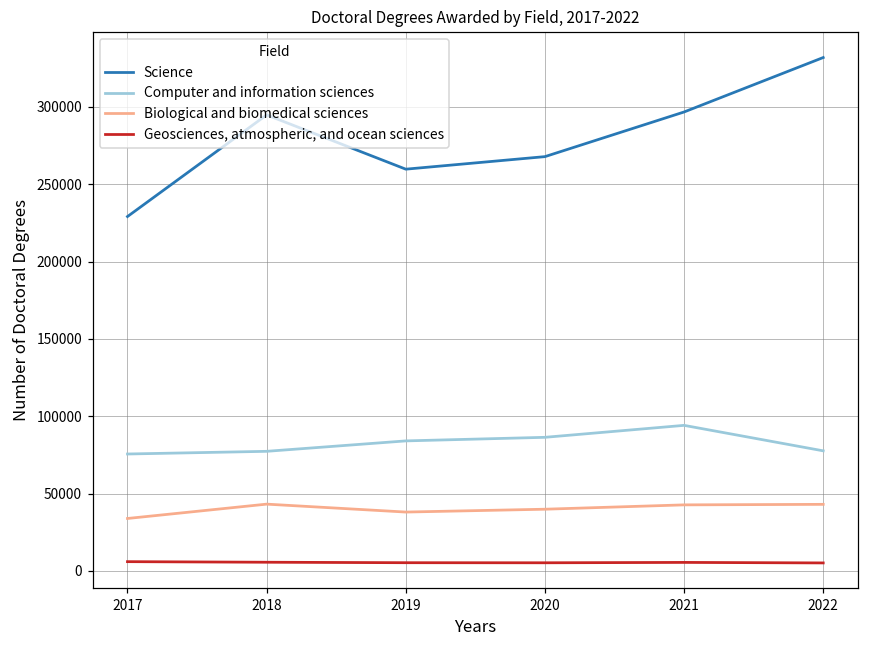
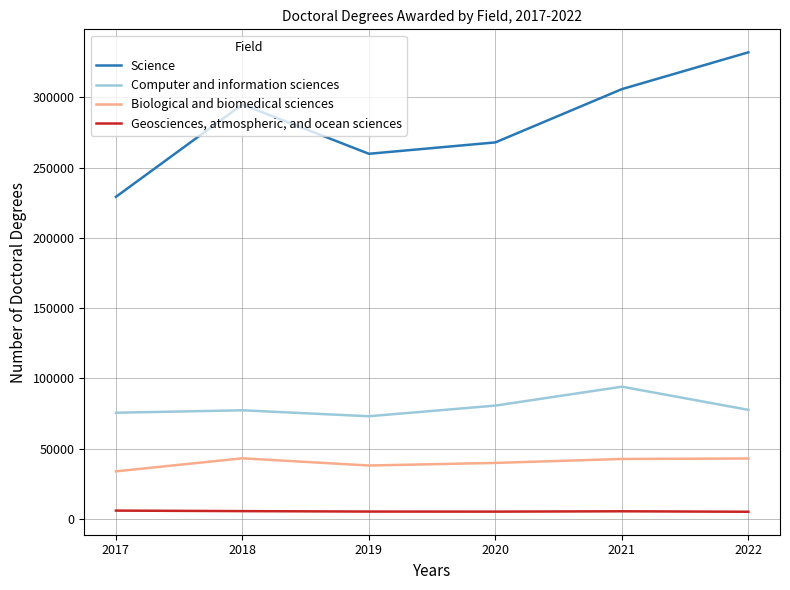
  {
    "Science": {
      "2017": 229000,
      "2019": 260000,
      "2020": 268000,
-     "2021": 297000,
+     "2021": 306000,
      "2022": 332000
    },
    "Computer and information sciences": {
      "2017": 76000,
      "2018": 77000,
-     "2019": 84000,
-     "2020": 86000,
+     "2019": 73000,
+     "2020": 81000,
      "2021": 94000,
      "2022": 78000
    },
    "Biological and biomedical sciences": {
      "2017": 34000,
      "2018": 43000,
      "2019": 38000,
      "2020": 40000,
      "2021": 43000,
      "2022": 43000
    },
    "Geosciences, atmospheric, and ocean sciences": {
      "2017": 6000,
      "2018": 6000,
      "2019": 5000,
      "2020": 5000,
      "2021": 6000,
      "2022": 5000
    }
  }
